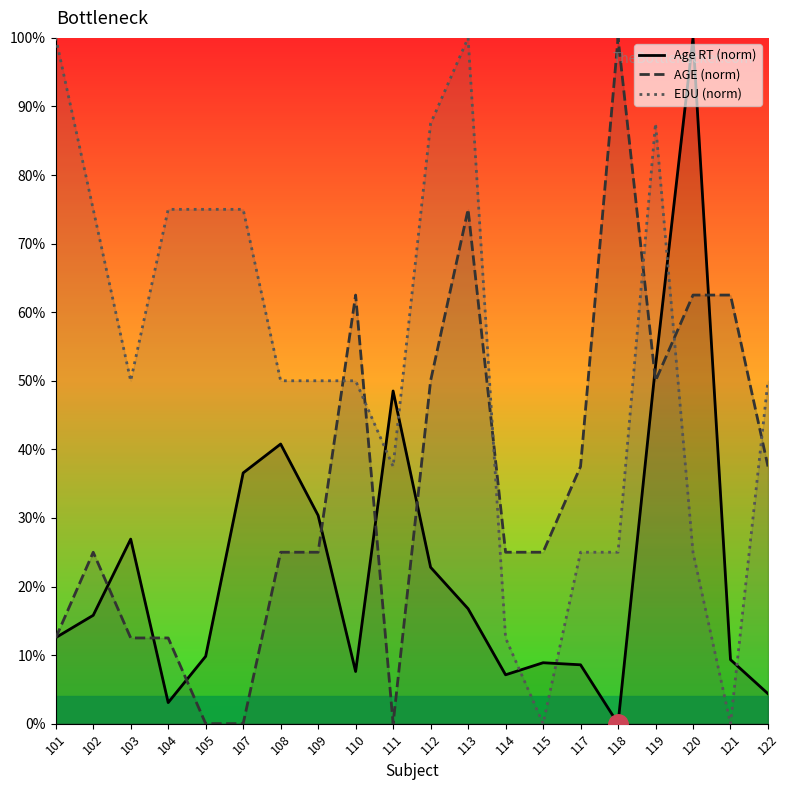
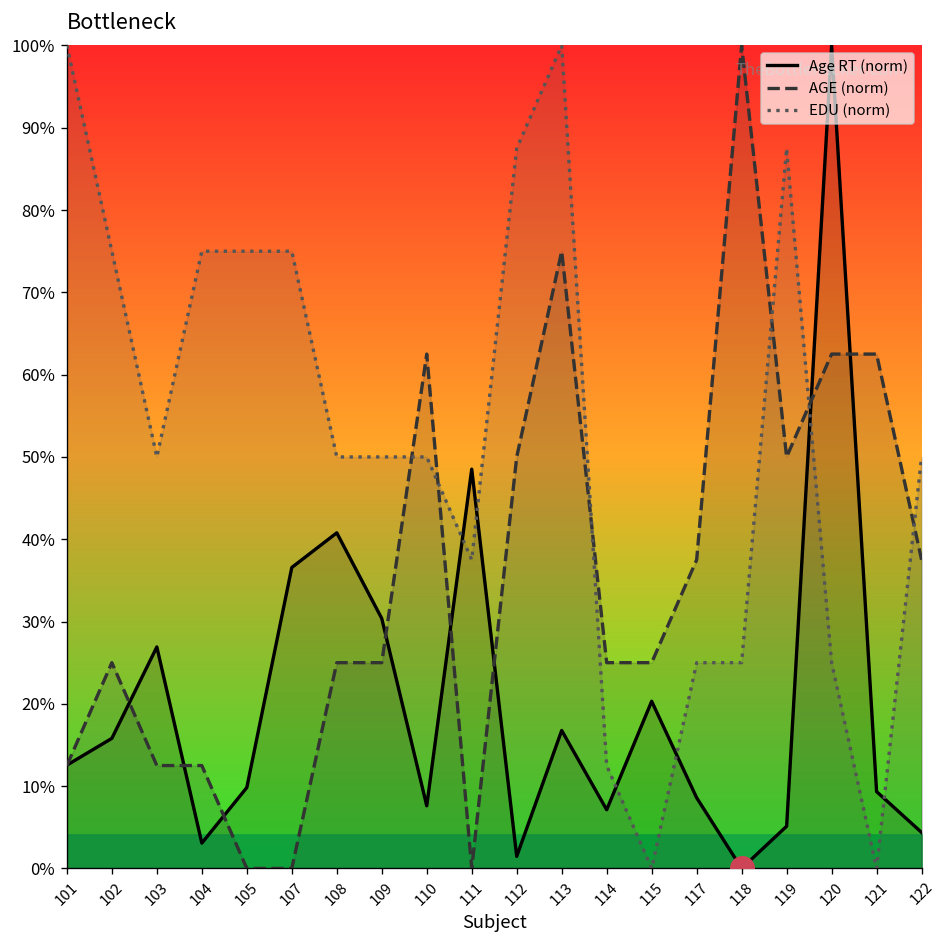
  {
    "Age RT (norm)": {
      "102": "16%",
      "103": "27%",
      "104": "3%",
      "105": "10%",
      "107": "37%",
      "108": "41%",
      "109": "30%",
      "110": "8%",
      "111": "49%",
-     "112": "23%",
+     "112": "1%",
      "113": "17%",
      "114": "7%",
-     "115": "9%",
+     "115": "20%",
      "117": "9%",
-     "119": "52%",
+     "119": "5%",
      "120": "100%",
      "121": "9%"
    }
  }
